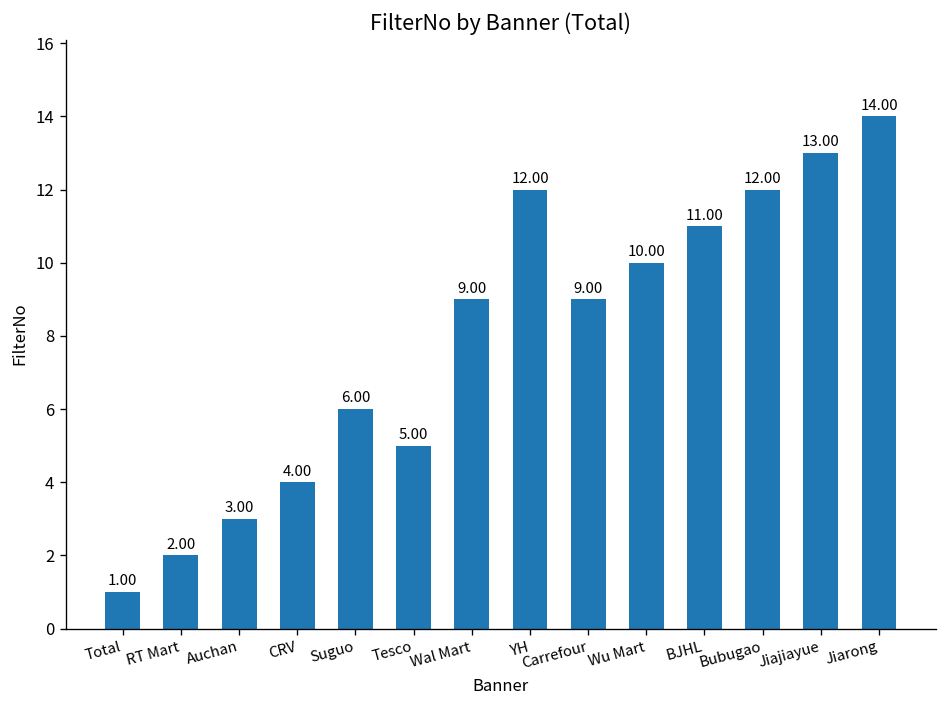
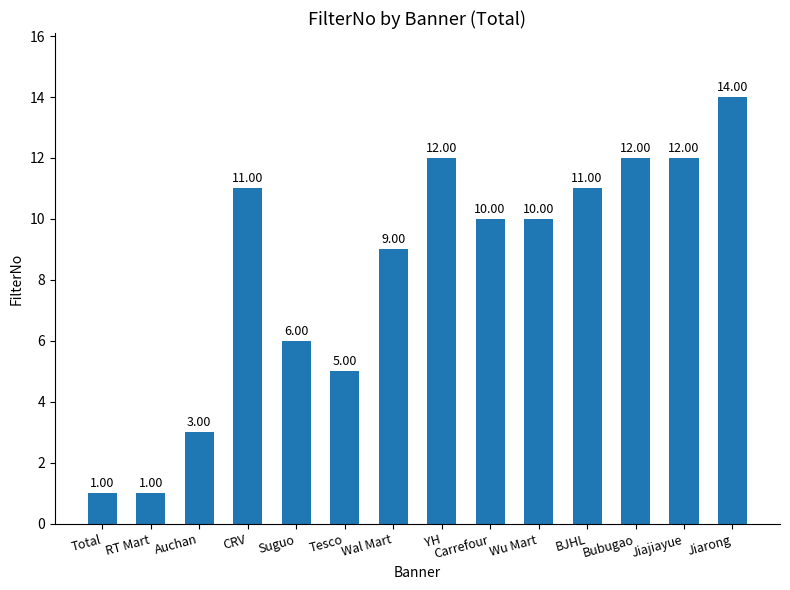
  {
    "Total": 1.00,
-   "RT Mart": 2.00,
+   "RT Mart": 1.00,
    "Auchan": 3.00,
-   "CRV": 4.00,
+   "CRV": 11.00,
    "Suguo": 6.00,
    "Tesco": 5.00,
    "Wal Mart": 9.00,
    "YH": 12.00,
-   "Carrefour": 9.00,
+   "Carrefour": 10.00,
    "Wu Mart": 10.00,
    "BJHL": 11.00,
    "Bubugao": 12.00,
-   "Jiajiayue": 13.00,
+   "Jiajiayue": 12.00,
    "Jiarong": 14.00
  }
